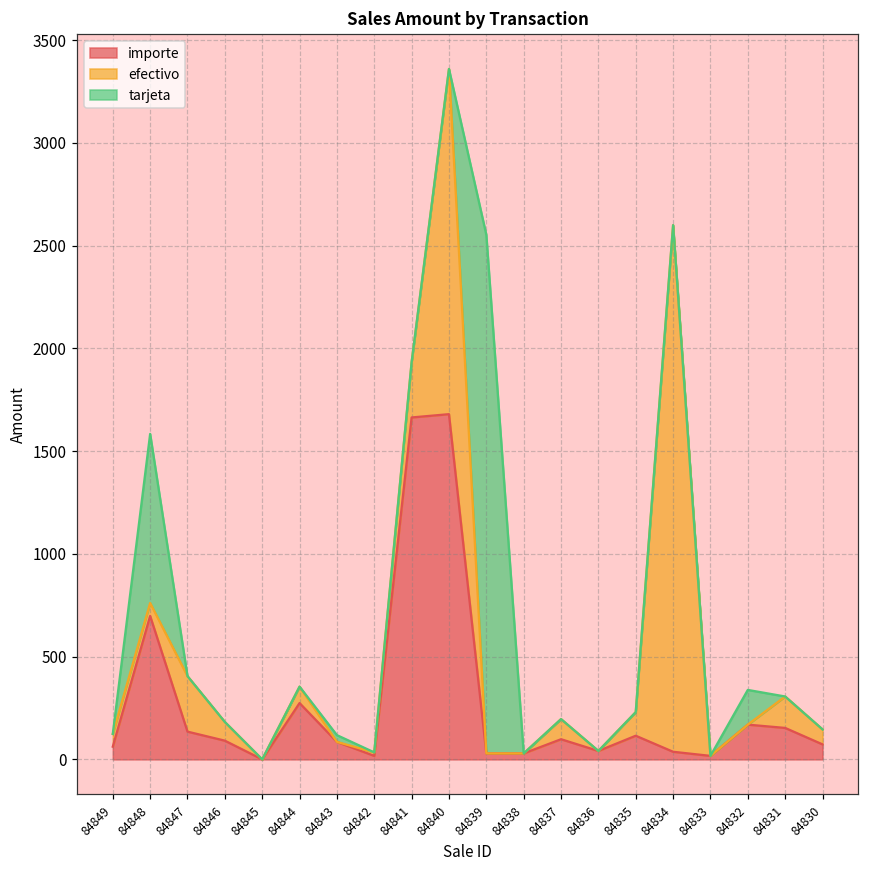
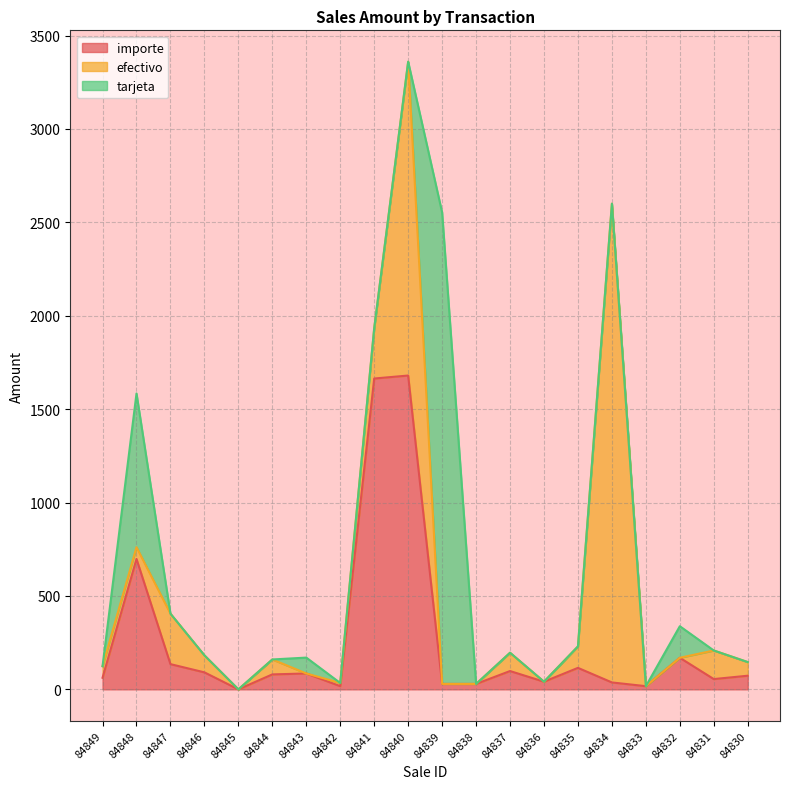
  {
    "importe": {
      "84849": 60,
      "84848": 700,
      "84847": 140,
      "84846": 90,
-     "84844": 270,
+     "84844": 80,
      "84842": 20,
      "84841": 1660,
      "84840": 1680,
      "84837": 100,
      "84835": 120,
      "84834": 40,
-     "84831": 150,
+     "84831": 60,
      "84830": 70
    },
    "efectivo": {
      "84848": 60
    },
    "tarjeta": {
      "84848": 820,
-     "84843": 30,
+     "84843": 90,
      "84839": 2520,
      "84832": 170
    }
  }
